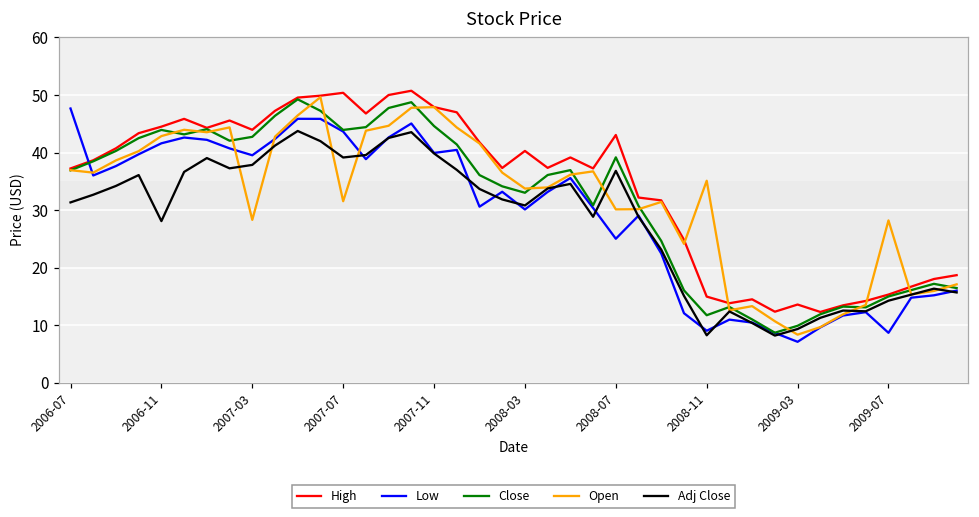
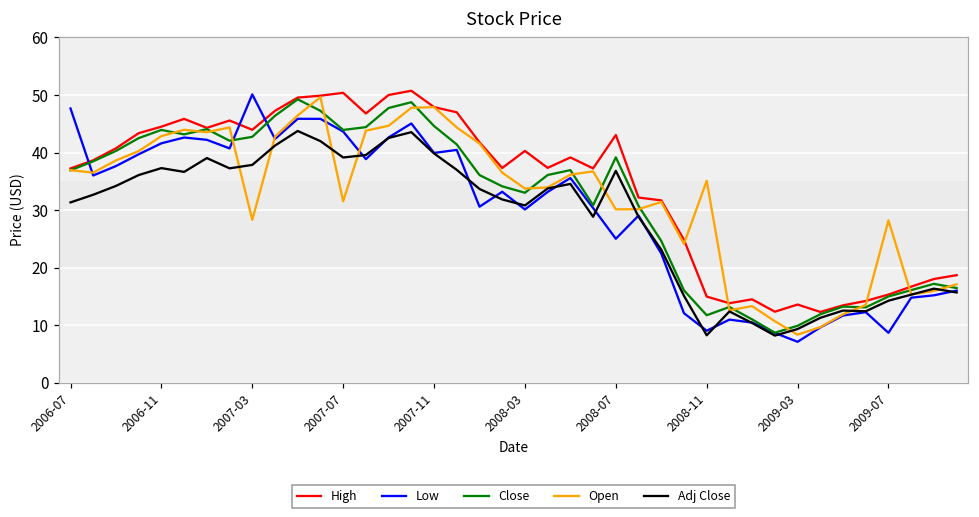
  {
    "High": {
      "2006-11": 44,
      "2007-03": 44,
      "2007-07": 50,
      "2008-03": 40,
      "2008-07": 43,
      "2008-11": 15,
      "2009-03": 14
    },
    "Low": {
      "2006-07": 48,
      "2006-11": 42,
-     "2007-03": 40,
+     "2007-03": 50,
      "2008-03": 30,
      "2008-07": 25,
      "2008-11": 9,
      "2009-03": 7,
      "2009-07": 9
    },
    "Close": {
      "2006-11": 44,
      "2007-03": 43,
      "2007-11": 45,
      "2008-03": 33,
      "2008-07": 39,
      "2008-11": 12,
      "2009-03": 10
    },
    "Open": {
      "2006-11": 43,
      "2007-03": 28,
      "2007-07": 32,
      "2008-03": 34,
      "2008-07": 30,
      "2008-11": 35,
      "2009-03": 8,
      "2009-07": 28
    },
    "Adj Close": {
      "2006-07": 31,
-     "2006-11": 28,
+     "2006-11": 37,
      "2007-03": 38,
      "2007-07": 39,
      "2008-03": 31,
      "2008-07": 37,
      "2008-11": 8,
      "2009-03": 9,
      "2009-07": 14
    }
  }
